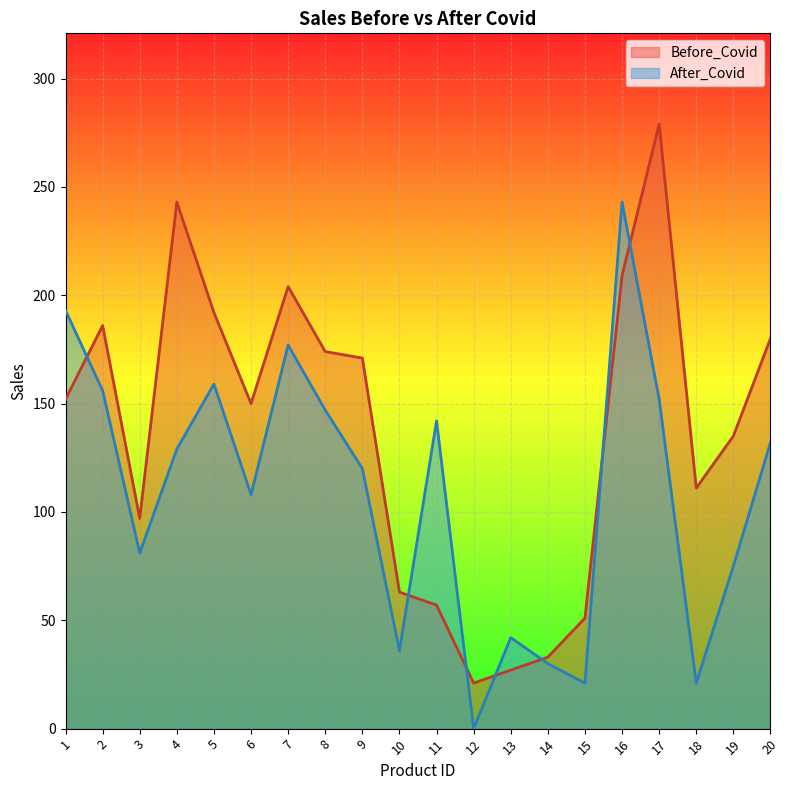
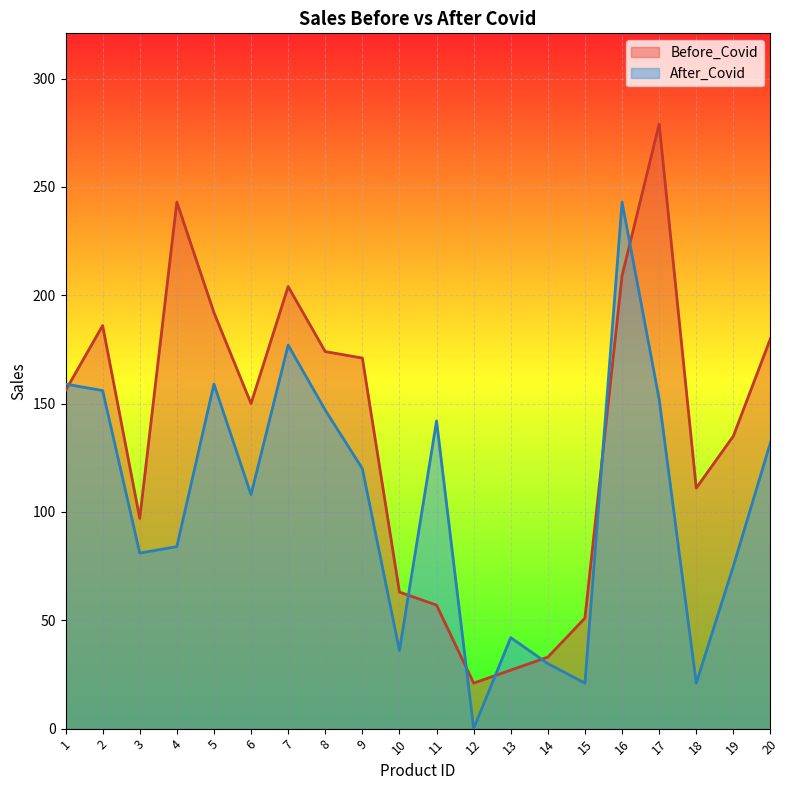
  {
    "Before_Covid": {
-     "1": 152,
+     "1": 156,
      "2": 186,
      "3": 97,
      "4": 243,
      "5": 192,
      "6": 150,
      "7": 204,
      "8": 174,
      "9": 171,
      "10": 63,
      "11": 57,
      "12": 21,
      "13": 27,
      "14": 33,
      "15": 51,
      "16": 209,
      "17": 279,
      "18": 111,
      "19": 135,
      "20": 180
    },
    "After_Covid": {
-     "1": 193,
+     "1": 159,
      "2": 156,
      "3": 81,
-     "4": 129,
+     "4": 84,
      "5": 159,
      "6": 108,
      "7": 177,
      "8": 147,
      "9": 120,
      "10": 36,
      "11": 142,
      "12": 0,
      "13": 42,
      "14": 30,
      "15": 21,
      "16": 243,
      "17": 152,
      "18": 21,
      "19": 75,
      "20": 132
    }
  }
